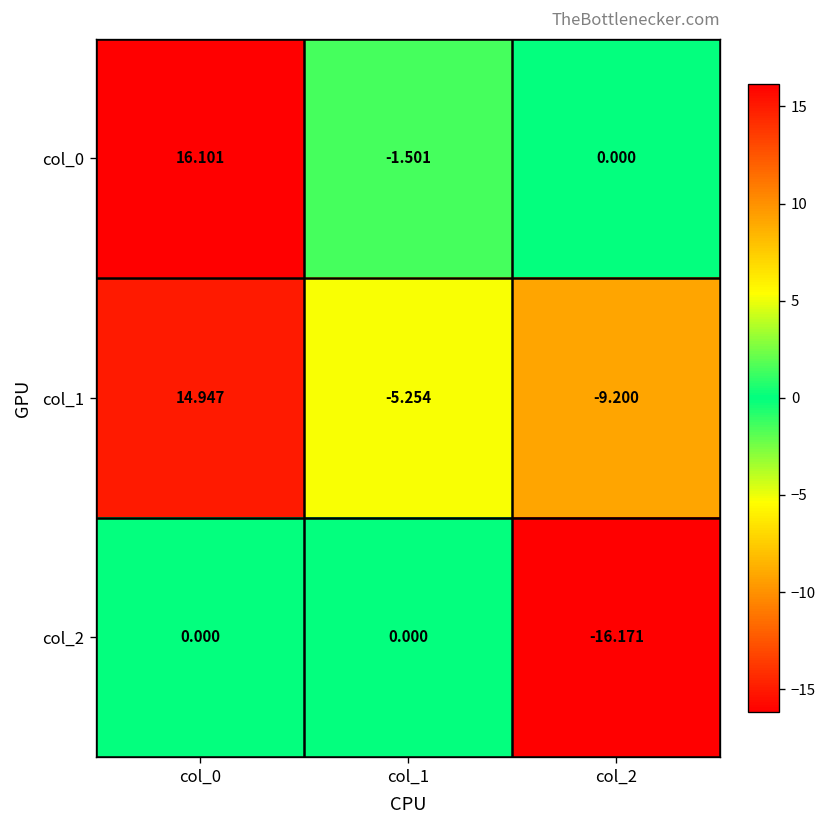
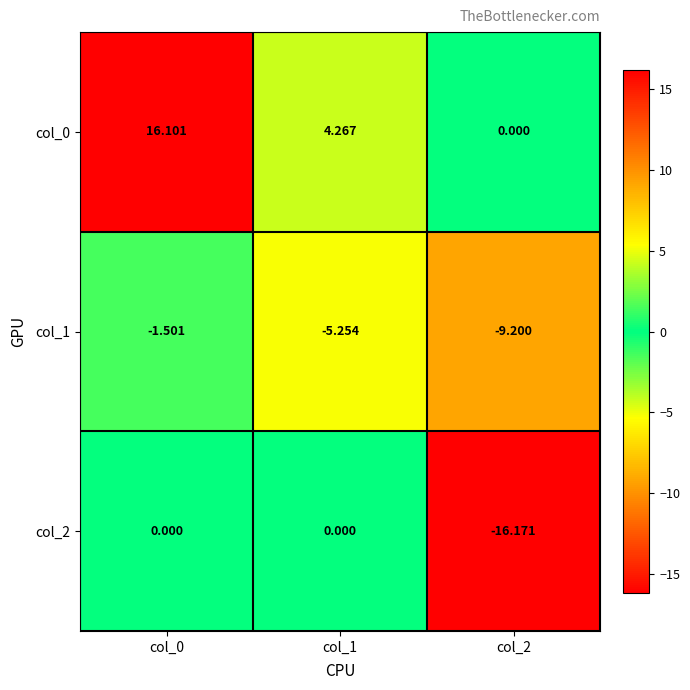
  {
    "col_0": {
      "col_0": 16.101,
-     "col_1": -1.501,
+     "col_1": 4.267,
      "col_2": 0.000
    },
    "col_1": {
-     "col_0": 14.947,
+     "col_0": -1.501,
      "col_1": -5.254,
      "col_2": -9.200
    },
    "col_2": {
      "col_0": 0.000,
      "col_1": 0.000,
      "col_2": -16.171
    }
  }
